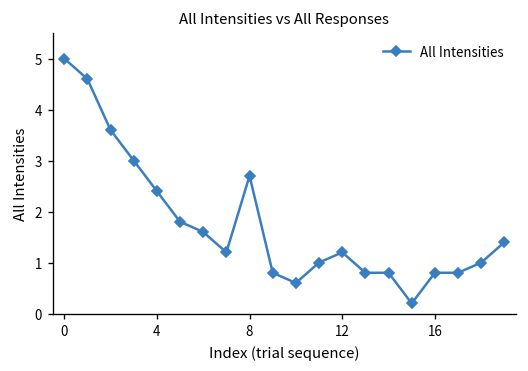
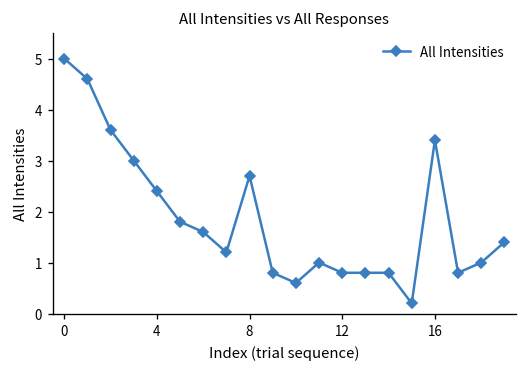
  {
    "0": 5.0,
    "4": 2.4,
    "8": 2.7,
-   "12": 1.2,
-   "16": 0.8
+   "12": 0.8,
+   "16": 3.4
  }
